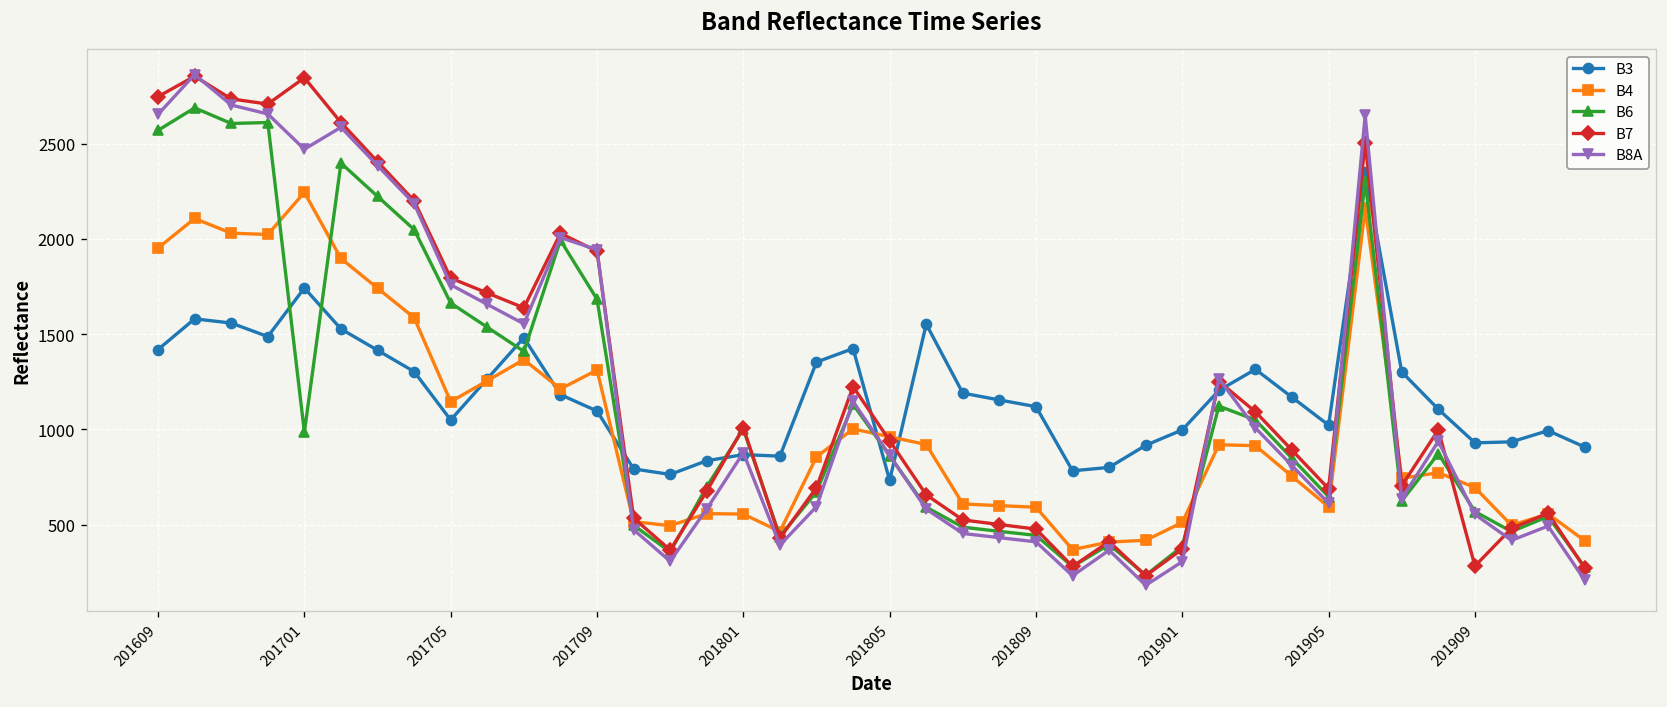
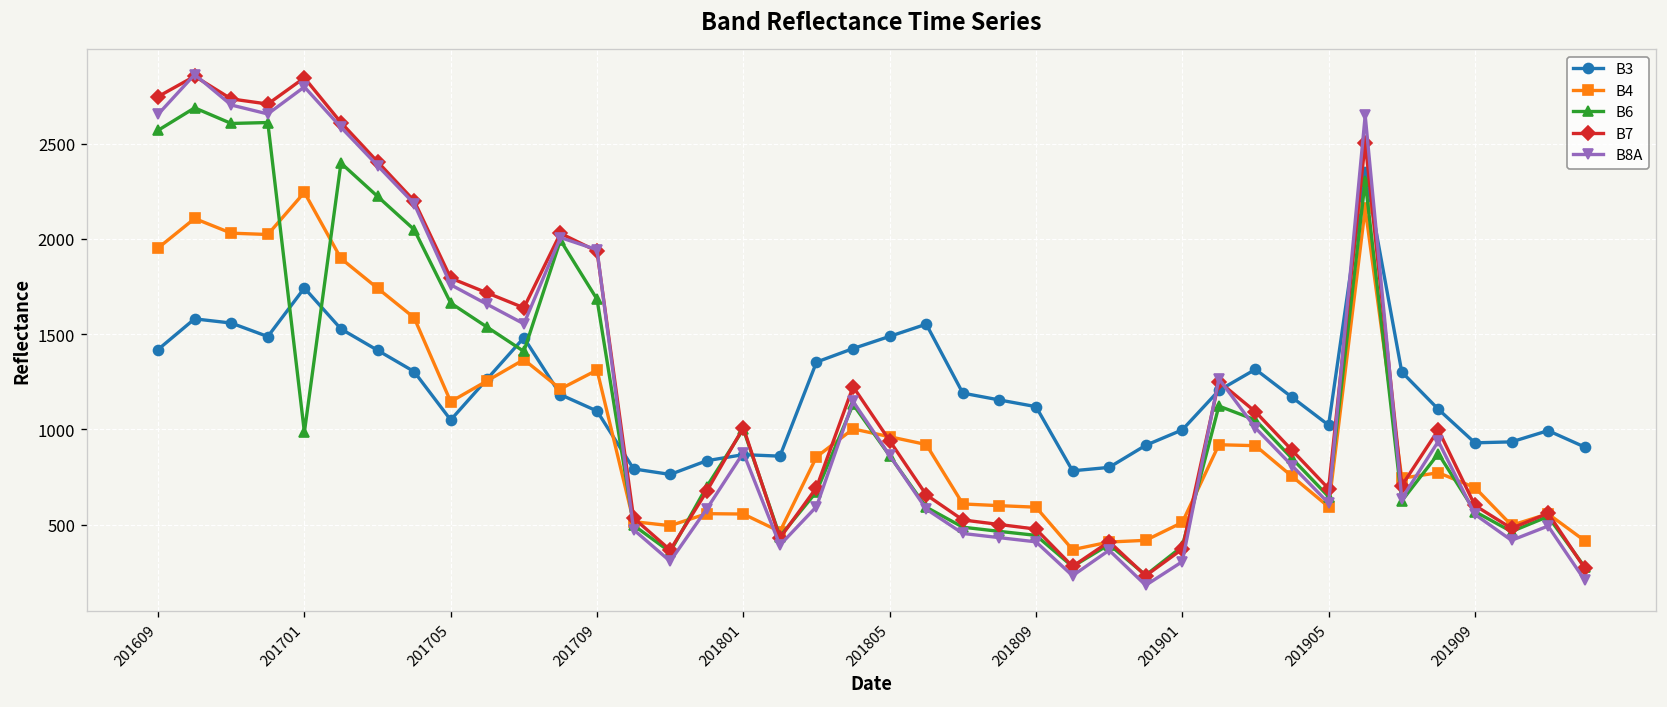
  {
    "B3": {
      "201609": 1420,
      "201701": 1740,
      "201705": 1050,
      "201709": 1100,
-     "201805": 730,
+     "201805": 1490,
      "201809": 1120,
      "201901": 1000,
      "201905": 1020,
      "201909": 930
    },
    "B4": {
      "201609": 1950,
      "201701": 2240,
      "201705": 1150,
      "201709": 1310,
      "201801": 560,
      "201805": 960,
      "201809": 590,
      "201901": 510,
      "201905": 590,
      "201909": 690
    },
    "B6": {
      "201609": 2570,
      "201701": 990,
      "201705": 1660,
      "201709": 1680,
      "201809": 440,
      "201905": 650
    },
    "B7": {
      "201609": 2750,
      "201701": 2850,
      "201705": 1790,
      "201805": 940,
      "201809": 480,
      "201905": 690,
-     "201909": 280
+     "201909": 600
    },
    "B8A": {
      "201609": 2650,
-     "201701": 2470,
+     "201701": 2800,
      "201705": 1760,
      "201809": 410,
      "201901": 310,
      "201905": 610
    }
  }
